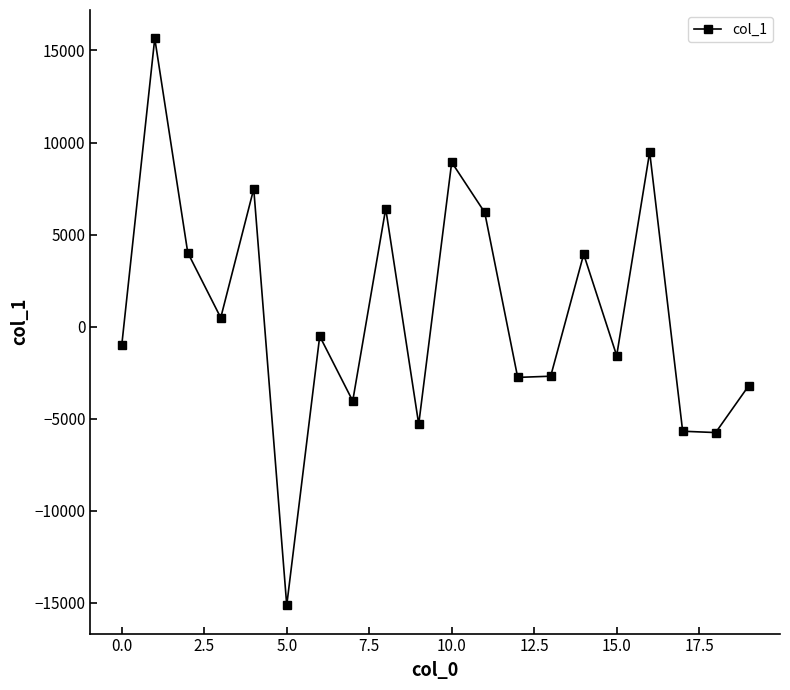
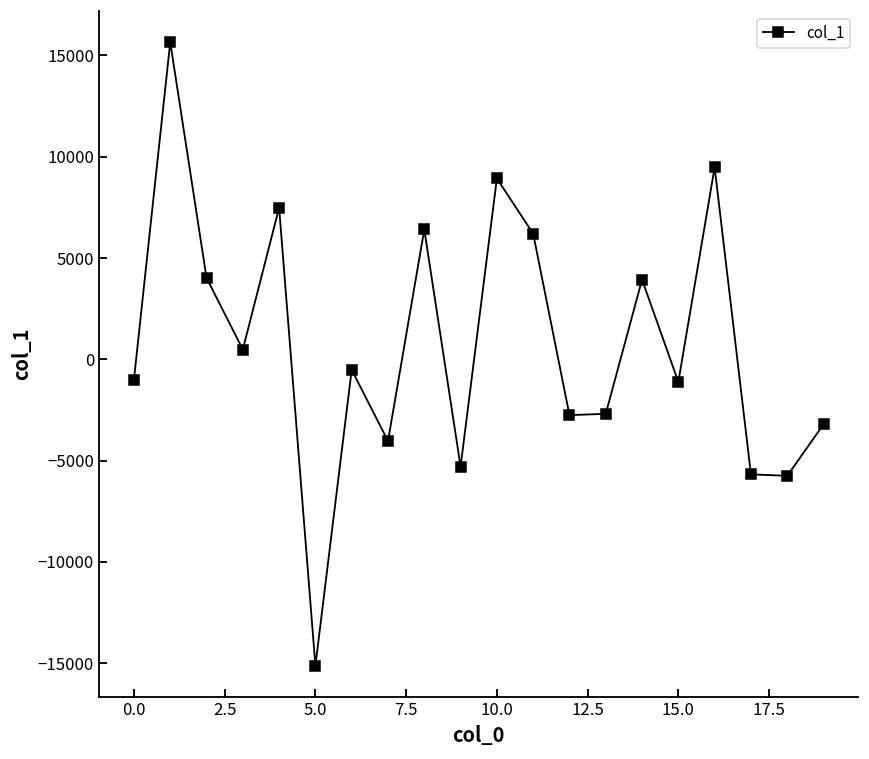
  {
    "0.0": -1000,
    "5.0": -15100,
    "10.0": 8900,
-   "15.0": -1600
+   "15.0": -1100
  }
